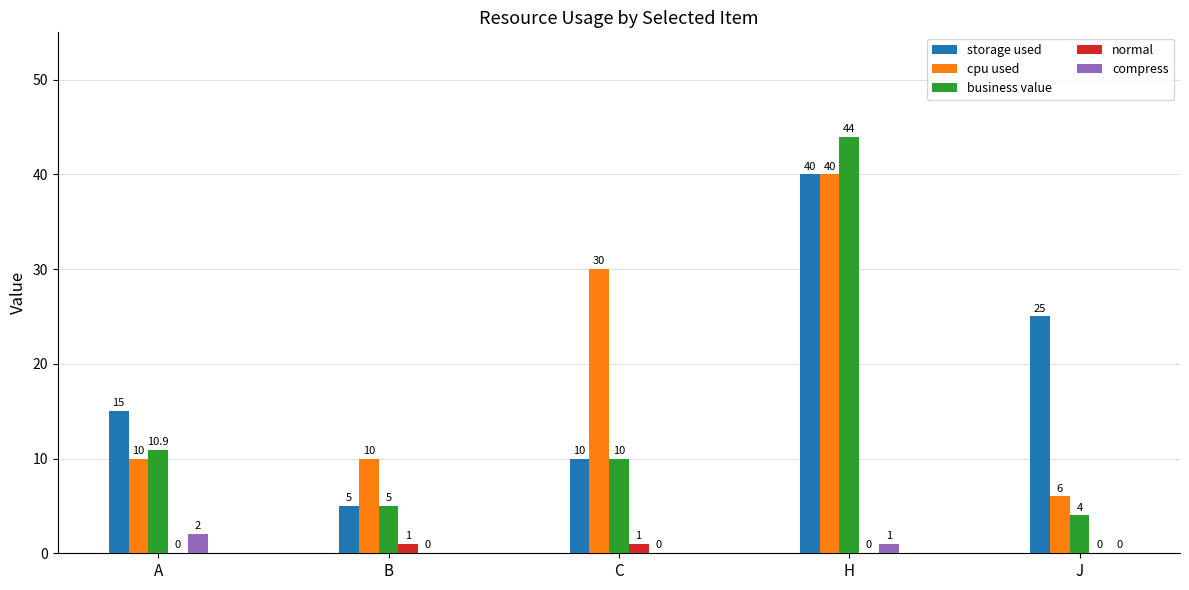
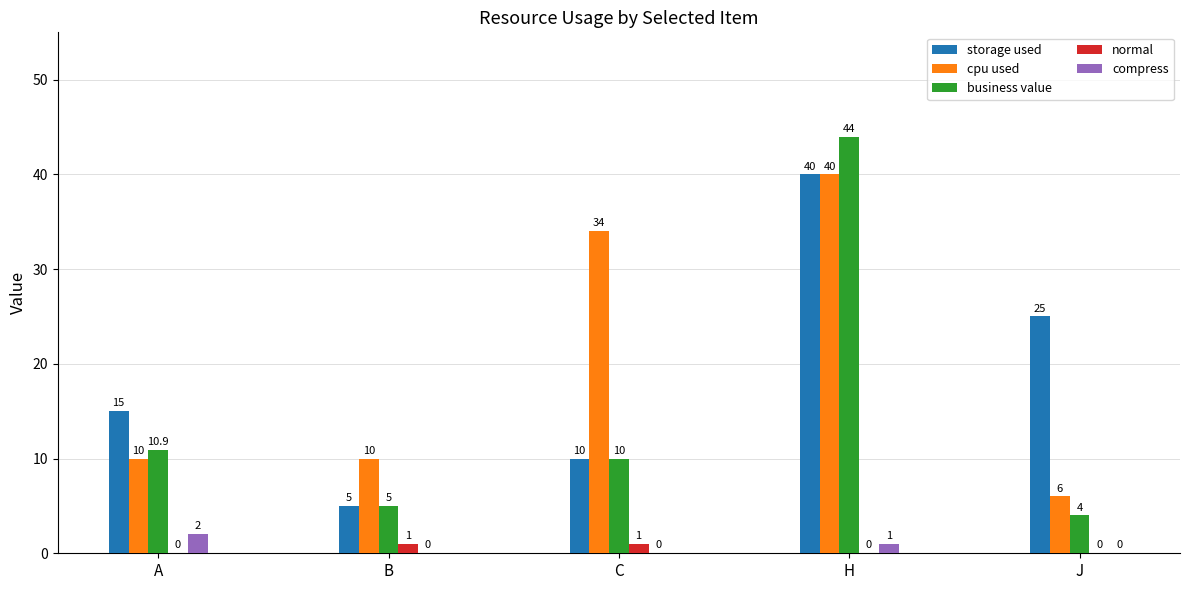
  {
    "storage used": {
      "A": 15,
      "B": 5,
      "C": 10,
      "H": 40,
      "J": 25
    },
    "cpu used": {
      "A": 10,
      "B": 10,
-     "C": 30,
+     "C": 34,
      "H": 40,
      "J": 6
    },
    "business value": {
      "A": 10.9,
      "B": 5,
      "C": 10,
      "H": 44,
      "J": 4
    },
    "normal": {
      "A": 0,
      "B": 1,
      "C": 1,
      "H": 0,
      "J": 0
    },
    "compress": {
      "A": 2,
      "B": 0,
      "C": 0,
      "H": 1,
      "J": 0
    }
  }
